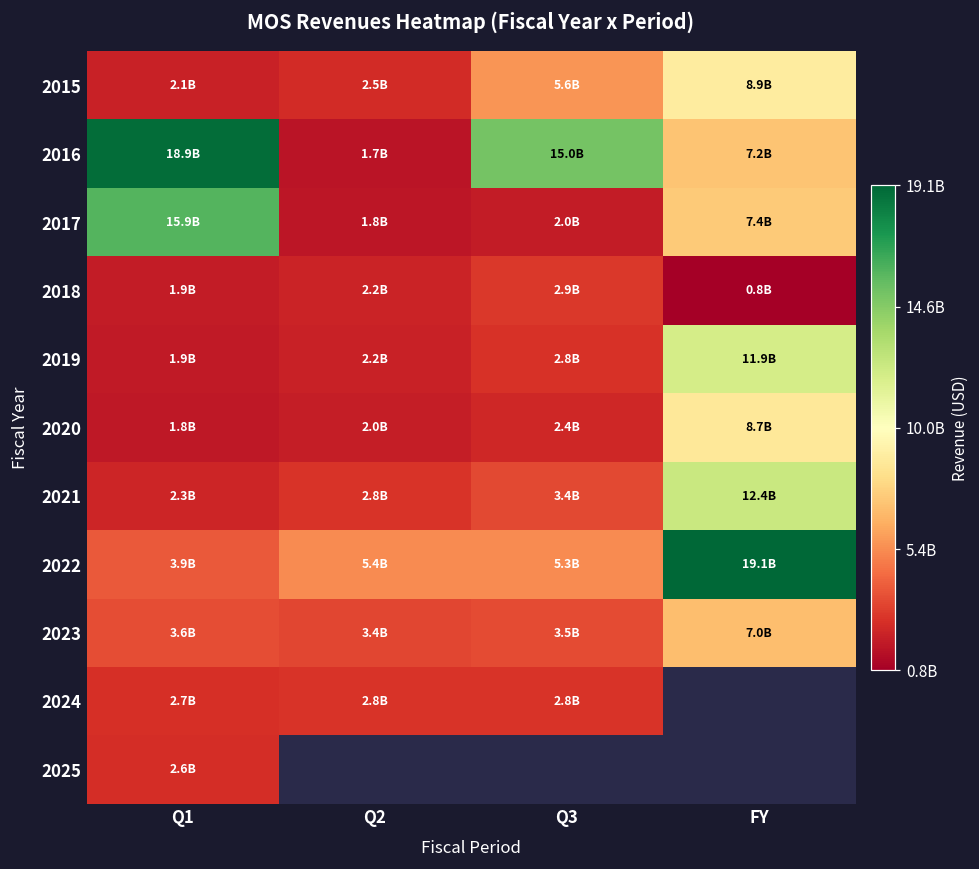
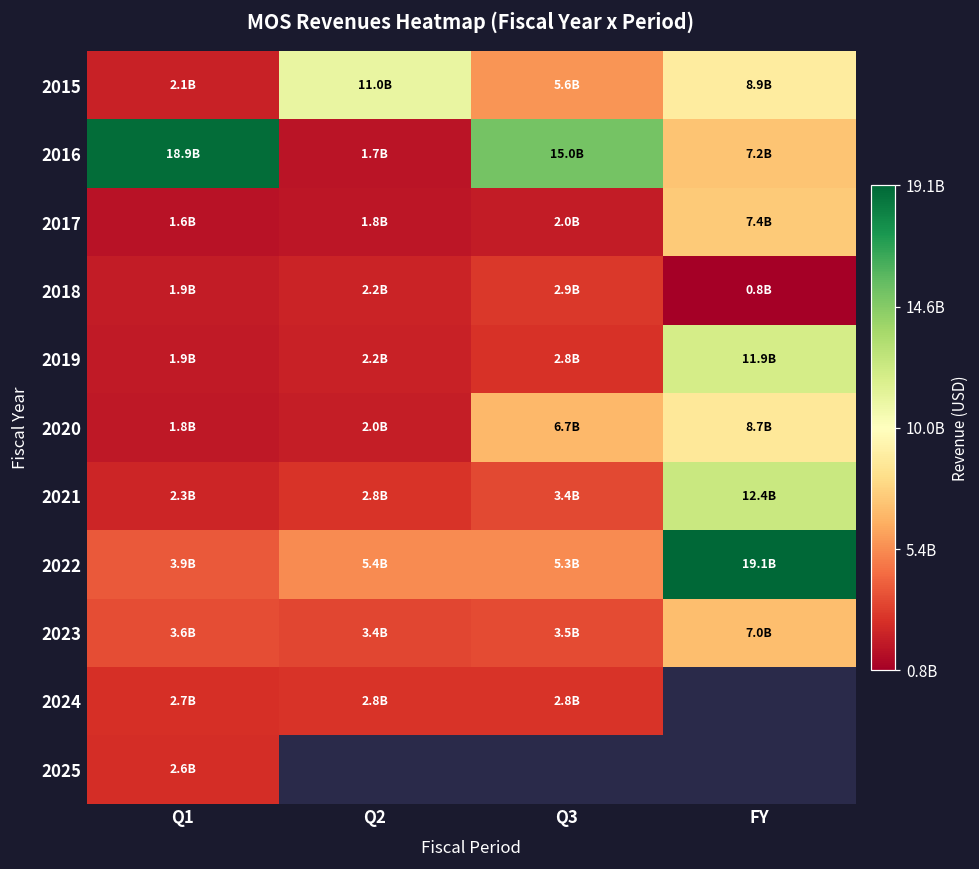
  {
    "2015": {
      "Q1": "2.1B",
-     "Q2": "2.5B",
+     "Q2": "11.0B",
      "Q3": "5.6B",
      "FY": "8.9B"
    },
    "2016": {
      "Q1": "18.9B",
      "Q2": "1.7B",
      "Q3": "15.0B",
      "FY": "7.2B"
    },
    "2017": {
-     "Q1": "15.9B",
+     "Q1": "1.6B",
      "Q2": "1.8B",
      "Q3": "2.0B",
      "FY": "7.4B"
    },
    "2018": {
      "Q1": "1.9B",
      "Q2": "2.2B",
      "Q3": "2.9B",
      "FY": "0.8B"
    },
    "2019": {
      "Q1": "1.9B",
      "Q2": "2.2B",
      "Q3": "2.8B",
      "FY": "11.9B"
    },
    "2020": {
      "Q1": "1.8B",
      "Q2": "2.0B",
-     "Q3": "2.4B",
+     "Q3": "6.7B",
      "FY": "8.7B"
    },
    "2021": {
      "Q1": "2.3B",
      "Q2": "2.8B",
      "Q3": "3.4B",
      "FY": "12.4B"
    },
    "2022": {
      "Q1": "3.9B",
      "Q2": "5.4B",
      "Q3": "5.3B",
      "FY": "19.1B"
    },
    "2023": {
      "Q1": "3.6B",
      "Q2": "3.4B",
      "Q3": "3.5B",
      "FY": "7.0B"
    },
    "2024": {
      "Q1": "2.7B",
      "Q2": "2.8B",
      "Q3": "2.8B"
    },
    "2025": {
      "Q1": "2.6B"
    }
  }
